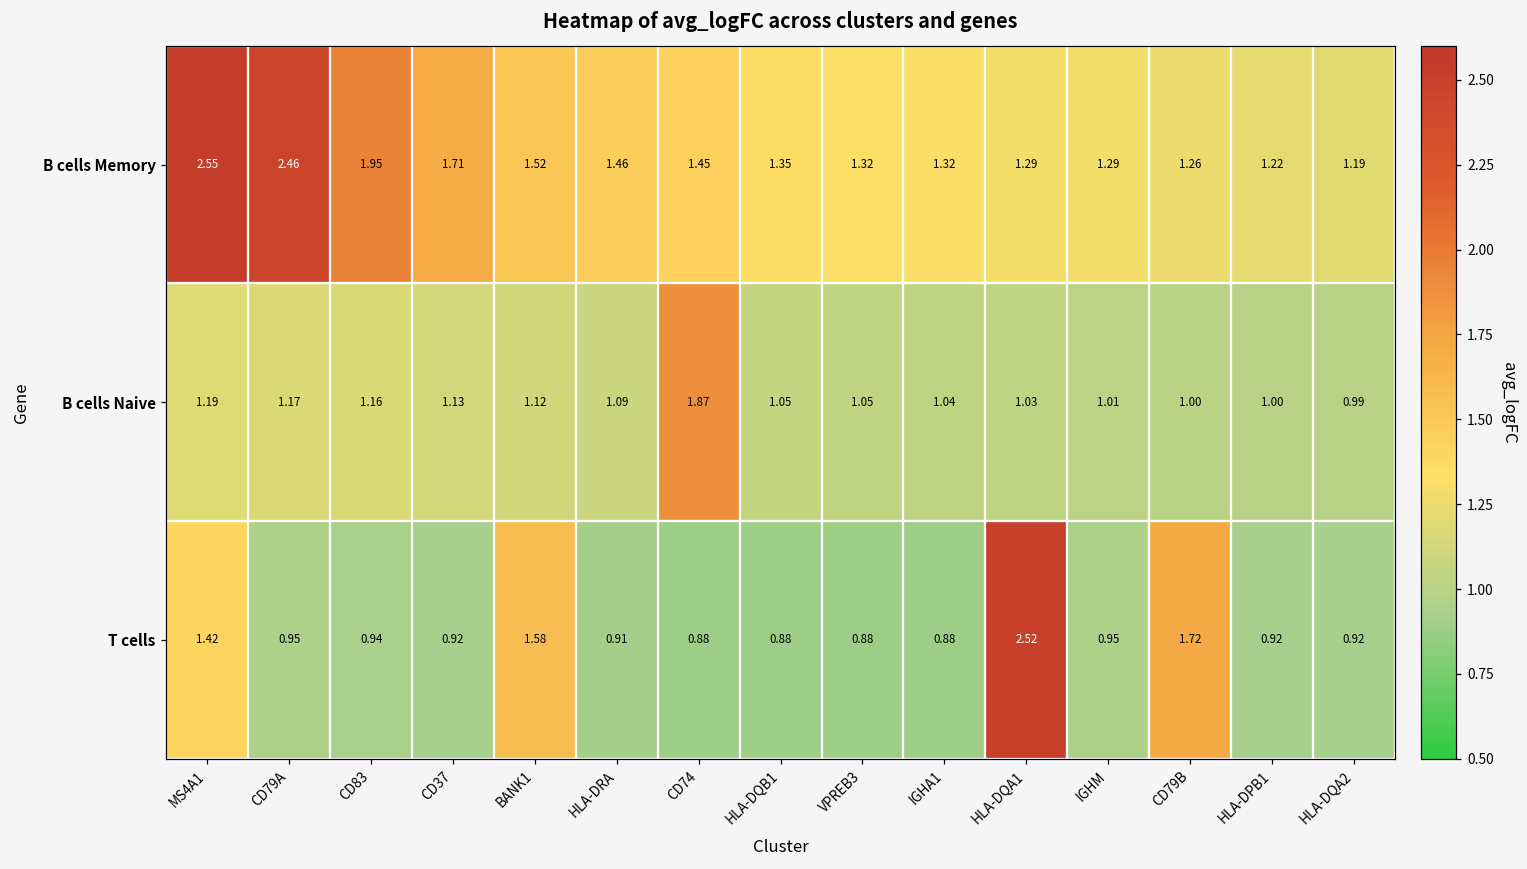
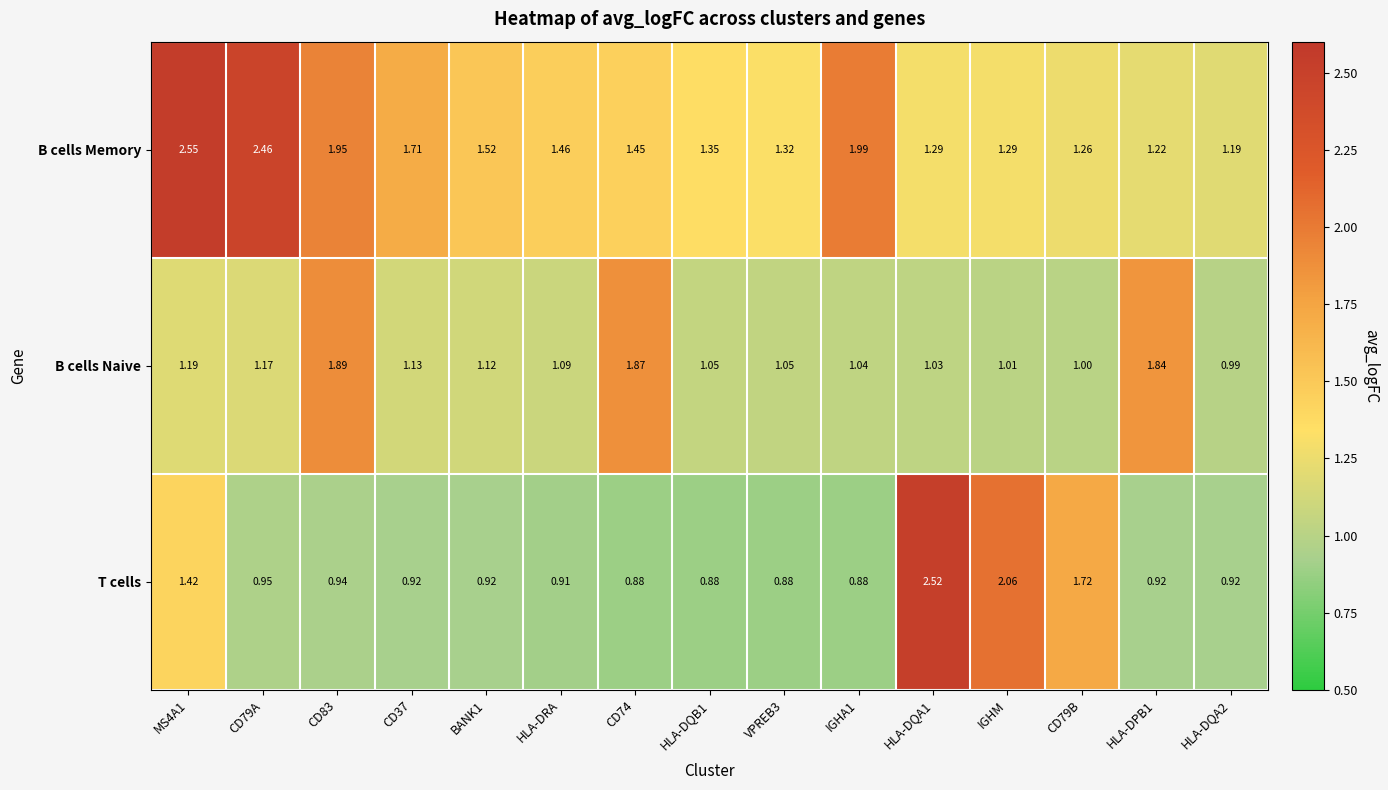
  {
    "B cells Memory": {
      "MS4A1": 2.55,
      "CD79A": 2.46,
      "CD83": 1.95,
      "CD37": 1.71,
      "BANK1": 1.52,
      "HLA-DRA": 1.46,
      "CD74": 1.45,
      "HLA-DQB1": 1.35,
      "VPREB3": 1.32,
-     "IGHA1": 1.32,
+     "IGHA1": 1.99,
      "HLA-DQA1": 1.29,
      "IGHM": 1.29,
      "CD79B": 1.26,
      "HLA-DPB1": 1.22,
      "HLA-DQA2": 1.19
    },
    "B cells Naive": {
      "MS4A1": 1.19,
      "CD79A": 1.17,
-     "CD83": 1.16,
+     "CD83": 1.89,
      "CD37": 1.13,
      "BANK1": 1.12,
      "HLA-DRA": 1.09,
      "CD74": 1.87,
      "HLA-DQB1": 1.05,
      "VPREB3": 1.05,
      "IGHA1": 1.04,
      "HLA-DQA1": 1.03,
      "IGHM": 1.01,
      "CD79B": 1.00,
-     "HLA-DPB1": 1.00,
+     "HLA-DPB1": 1.84,
      "HLA-DQA2": 0.99
    },
    "T cells": {
      "MS4A1": 1.42,
      "CD79A": 0.95,
      "CD83": 0.94,
      "CD37": 0.92,
-     "BANK1": 1.58,
+     "BANK1": 0.92,
      "HLA-DRA": 0.91,
      "CD74": 0.88,
      "HLA-DQB1": 0.88,
      "VPREB3": 0.88,
      "IGHA1": 0.88,
      "HLA-DQA1": 2.52,
-     "IGHM": 0.95,
+     "IGHM": 2.06,
      "CD79B": 1.72,
      "HLA-DPB1": 0.92,
      "HLA-DQA2": 0.92
    }
  }
